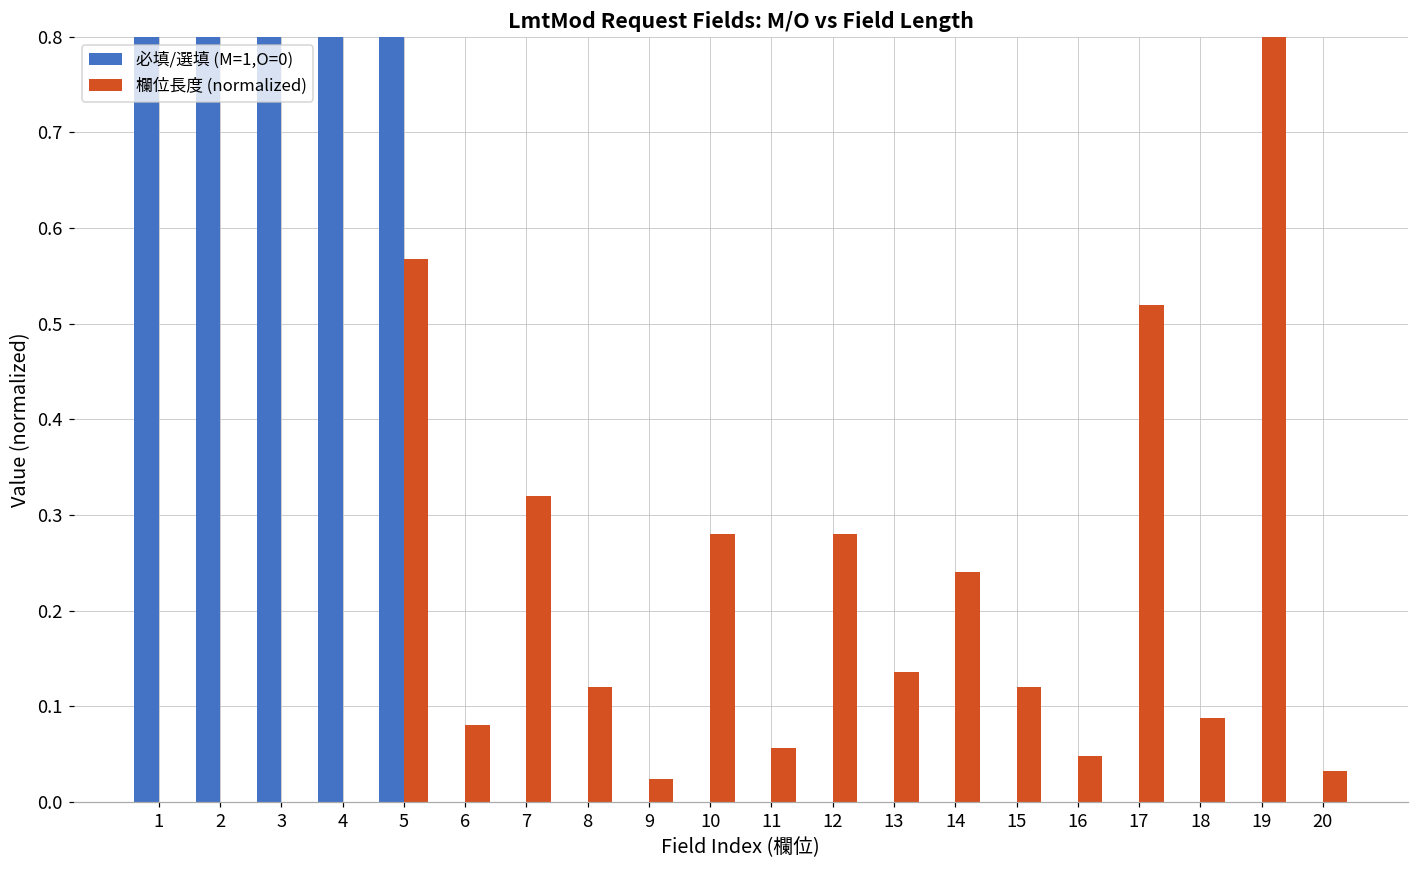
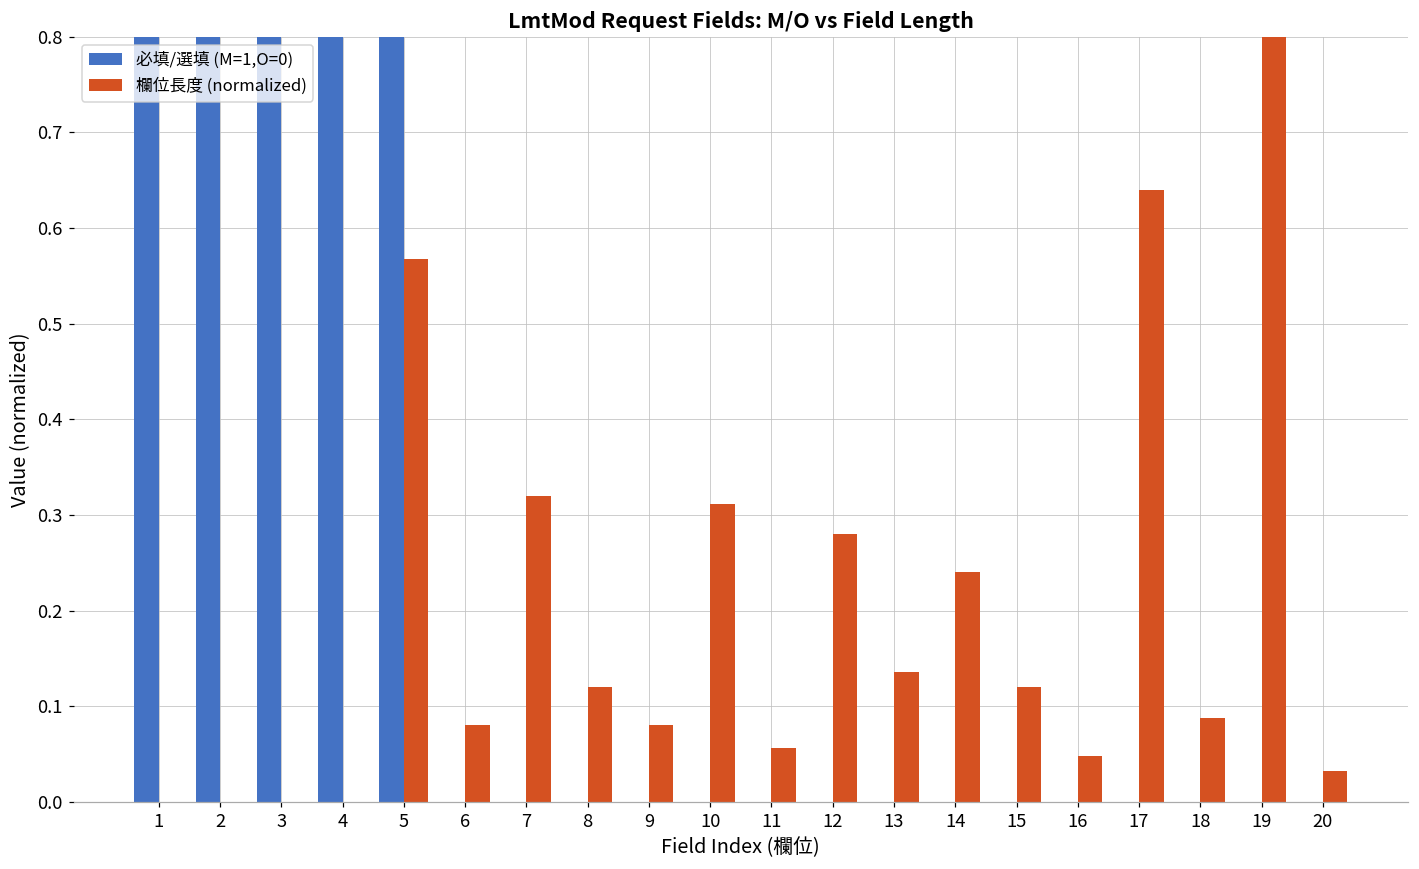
  {
    "必填/選填 (M=1,O=0)": {
      "6": 0.00,
      "7": 0.00,
      "8": 0.00,
      "9": 0.00,
      "10": 0.00,
      "11": 0.00,
      "12": 0.00,
      "13": 0.00,
      "14": 0.00,
      "15": 0.00,
      "16": 0.00,
      "17": 0.00,
      "18": 0.00,
      "19": 0.00,
      "20": 0.00
    },
    "欄位長度 (normalized)": {
      "1": 0.00,
      "2": 0.00,
      "3": 0.00,
      "4": 0.00,
      "5": 0.57,
      "6": 0.08,
      "7": 0.32,
      "8": 0.12,
-     "9": 0.02,
-     "10": 0.28,
+     "9": 0.08,
+     "10": 0.31,
      "11": 0.06,
      "12": 0.28,
      "13": 0.14,
      "14": 0.24,
      "15": 0.12,
      "16": 0.05,
-     "17": 0.52,
+     "17": 0.64,
      "18": 0.09,
      "19": 0.80,
      "20": 0.03
    }
  }
